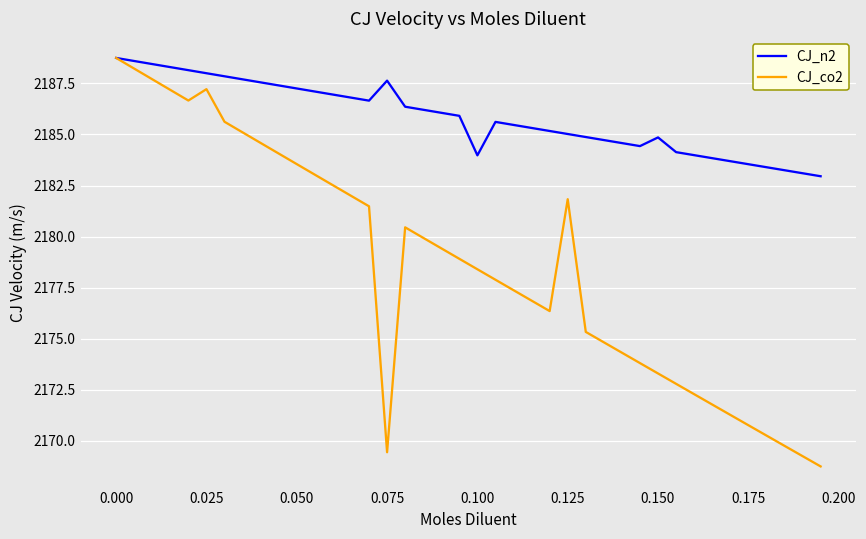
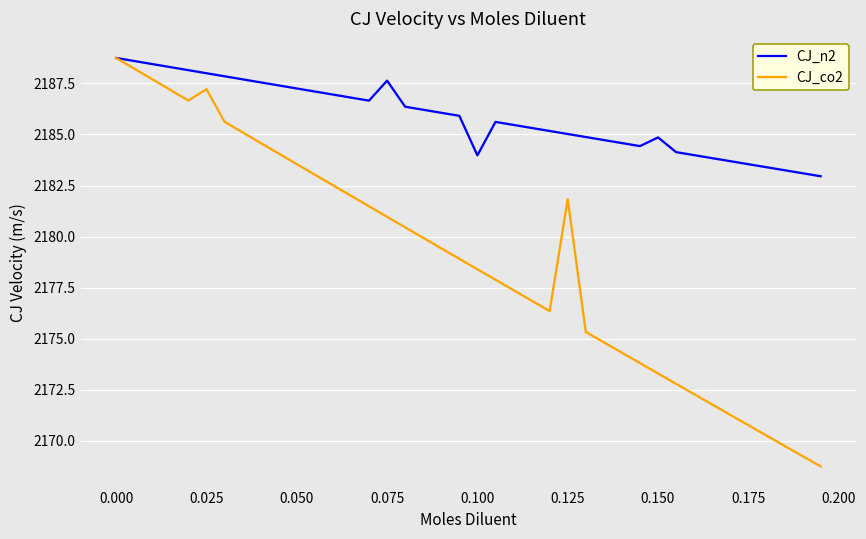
  {
    "CJ_n2": {
      "0.025": 2188.0,
      "0.050": 2187.3,
      "0.075": 2187.6,
      "0.100": 2184.0,
      "0.125": 2185.0,
      "0.150": 2184.9,
      "0.175": 2183.5
    },
    "CJ_co2": {
      "0.025": 2187.2,
      "0.050": 2183.5,
-     "0.075": 2169.4,
+     "0.075": 2181.0,
      "0.100": 2178.4,
      "0.125": 2181.8,
      "0.150": 2173.3,
      "0.175": 2170.8
    }
  }
